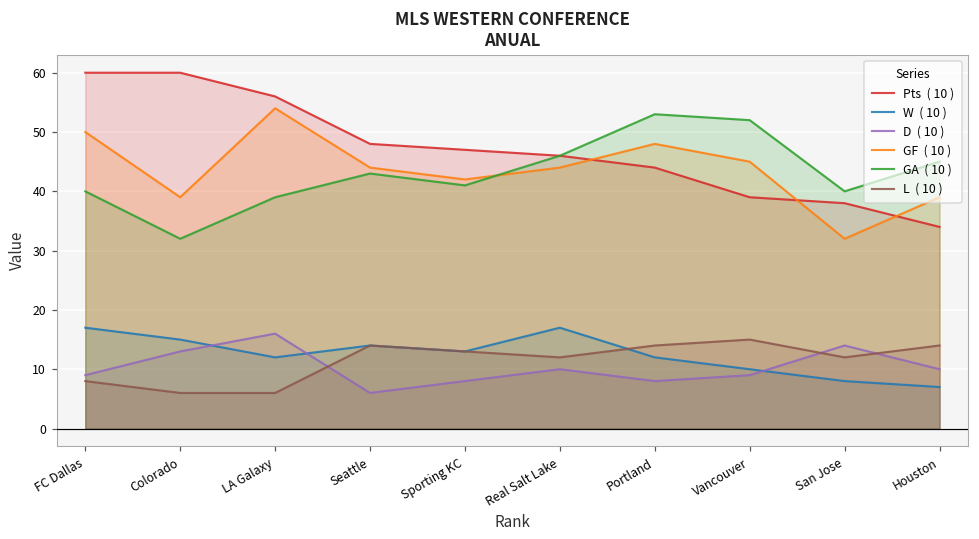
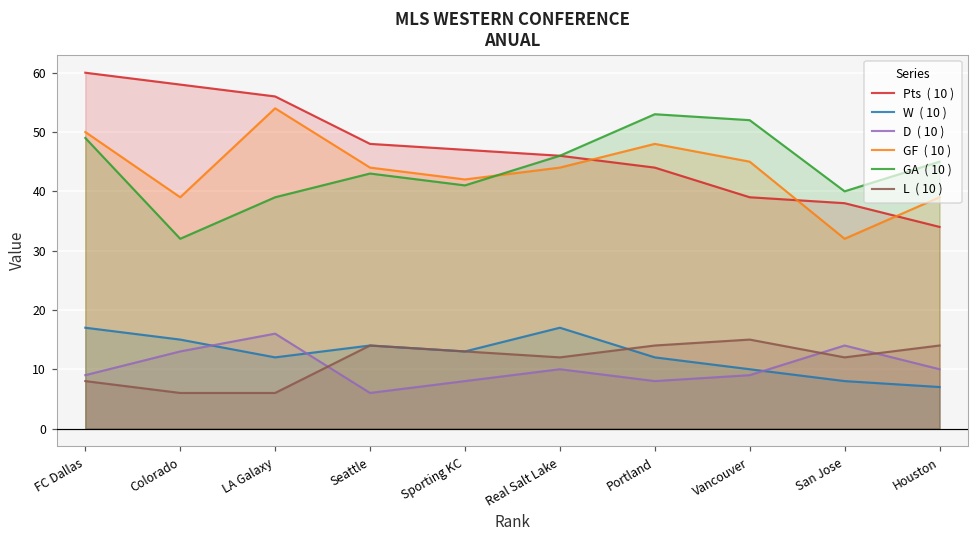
  {
    "Pts ( 10 )": {
      "FC Dallas": 60,
-     "Colorado": 60,
+     "Colorado": 58,
      "LA Galaxy": 56,
      "Seattle": 48,
      "Sporting KC": 47,
      "Portland": 44,
      "Vancouver": 39,
      "San Jose": 38,
      "Houston": 34
    },
    "W ( 10 )": {
      "FC Dallas": 17,
      "Colorado": 15,
      "LA Galaxy": 12,
      "Real Salt Lake": 17,
      "Portland": 12,
      "Vancouver": 10,
      "San Jose": 8,
      "Houston": 7
    },
    "D ( 10 )": {
      "FC Dallas": 9,
      "Colorado": 13,
      "LA Galaxy": 16,
      "Seattle": 6,
      "Sporting KC": 8,
      "Real Salt Lake": 10,
      "Portland": 8,
      "Vancouver": 9,
      "San Jose": 14,
      "Houston": 10
    },
    "GF ( 10 )": {
      "FC Dallas": 50,
      "Colorado": 39,
      "LA Galaxy": 54,
      "Seattle": 44,
      "Sporting KC": 42,
      "Real Salt Lake": 44,
      "Portland": 48,
      "Vancouver": 45,
      "San Jose": 32,
      "Houston": 39
    },
    "GA ( 10 )": {
-     "FC Dallas": 40,
+     "FC Dallas": 49,
      "Colorado": 32,
      "LA Galaxy": 39,
      "Seattle": 43,
      "Sporting KC": 41,
      "Portland": 53,
      "Vancouver": 52,
      "San Jose": 40
    },
    "L ( 10 )": {
      "FC Dallas": 8,
      "Colorado": 6,
      "LA Galaxy": 6,
      "Real Salt Lake": 12,
      "Portland": 14,
      "Vancouver": 15,
      "San Jose": 12,
      "Houston": 14
    }
  }
